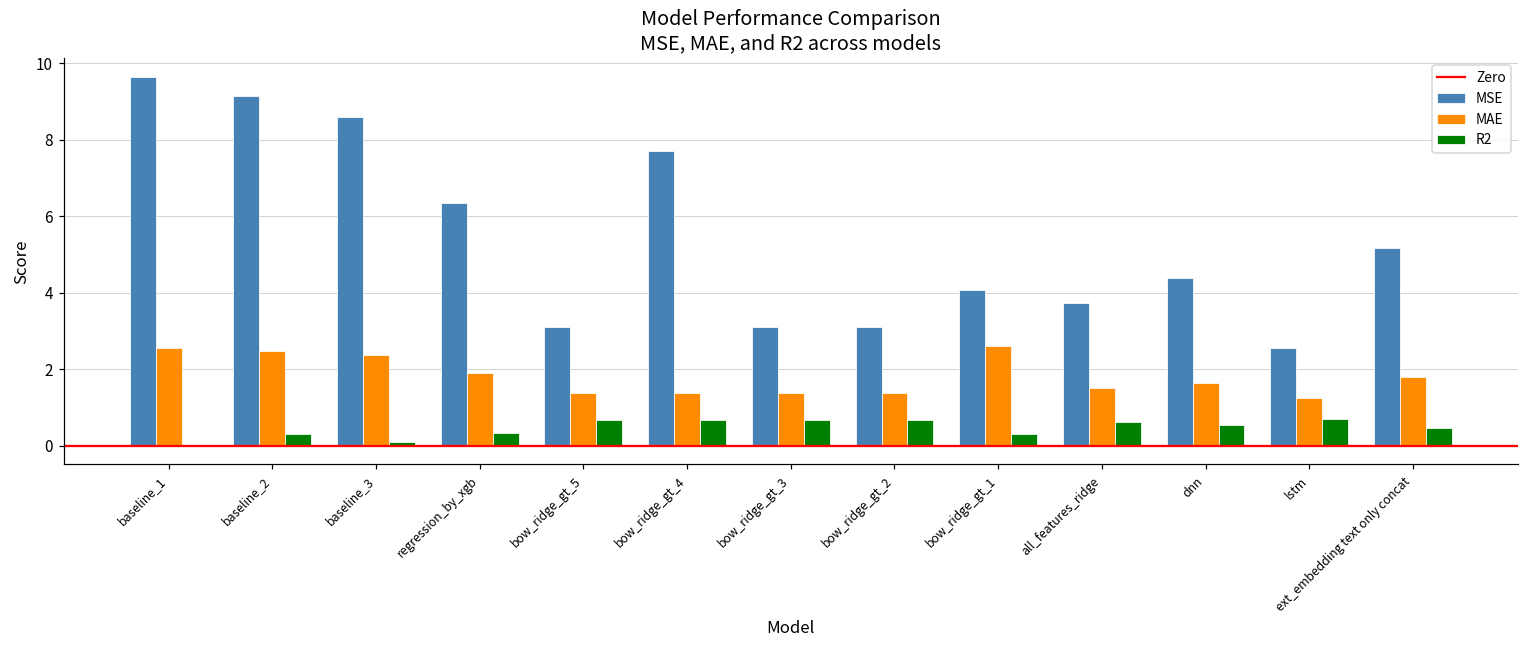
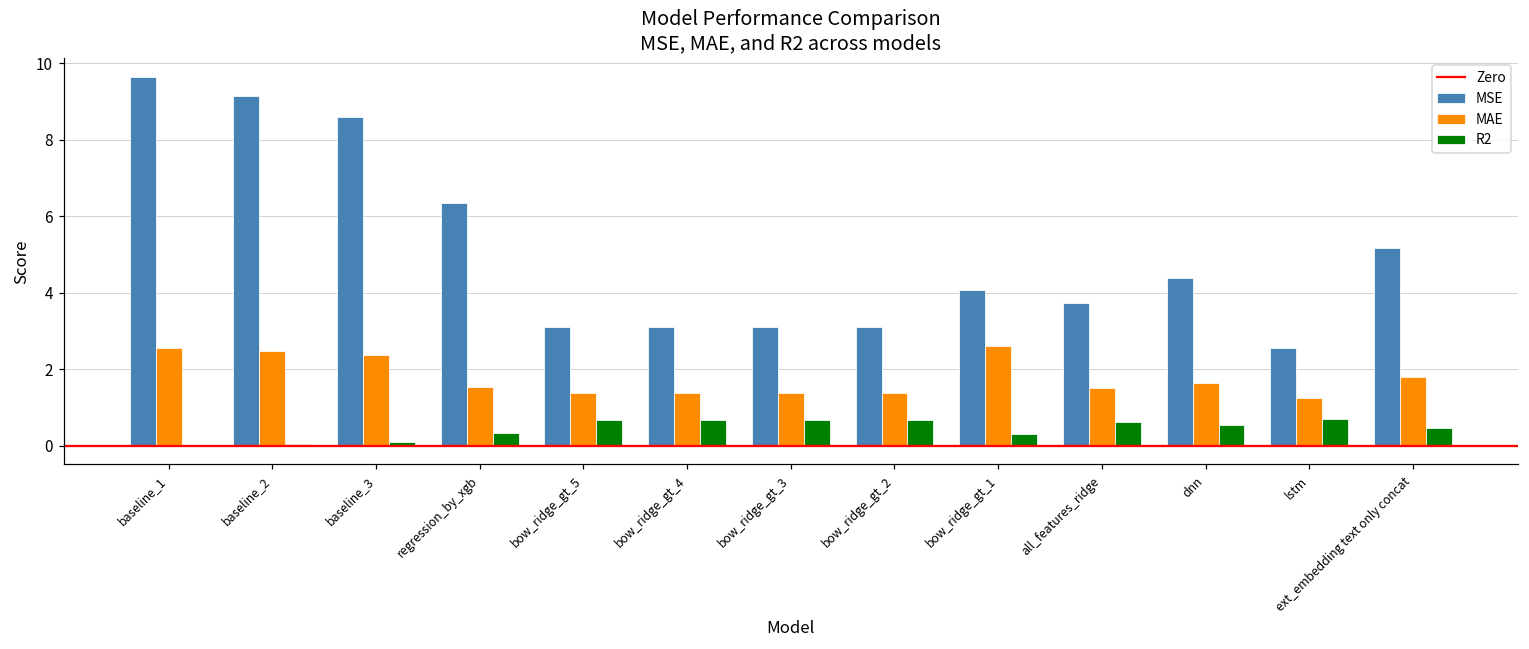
  {
    "MSE": {
      "baseline_1": 9.6,
      "baseline_2": 9.2,
      "baseline_3": 8.6,
      "regression_by_xgb": 6.3,
      "bow_ridge_gt_5": 3.1,
-     "bow_ridge_gt_4": 7.7,
+     "bow_ridge_gt_4": 3.1,
      "bow_ridge_gt_3": 3.1,
      "bow_ridge_gt_2": 3.1,
      "bow_ridge_gt_1": 4.1,
      "all_features_ridge": 3.7,
      "dnn": 4.4,
      "lstm": 2.6,
      "ext_embedding text only concat": 5.2
    },
    "MAE": {
      "baseline_1": 2.5,
      "baseline_2": 2.5,
      "baseline_3": 2.4,
-     "regression_by_xgb": 1.9,
+     "regression_by_xgb": 1.5,
      "bow_ridge_gt_5": 1.4,
      "bow_ridge_gt_4": 1.4,
      "bow_ridge_gt_3": 1.4,
      "bow_ridge_gt_2": 1.4,
      "bow_ridge_gt_1": 2.6,
      "all_features_ridge": 1.5,
      "dnn": 1.7,
      "lstm": 1.2,
      "ext_embedding text only concat": 1.8
    },
    "R2": {
-     "baseline_2": 0.3,
+     "baseline_2": 0.1,
      "baseline_3": 0.1,
      "regression_by_xgb": 0.3,
      "bow_ridge_gt_5": 0.7,
      "bow_ridge_gt_4": 0.7,
      "bow_ridge_gt_3": 0.7,
      "bow_ridge_gt_2": 0.7,
      "bow_ridge_gt_1": 0.3,
      "all_features_ridge": 0.6,
      "dnn": 0.5,
      "lstm": 0.7,
      "ext_embedding text only concat": 0.5
    }
  }
